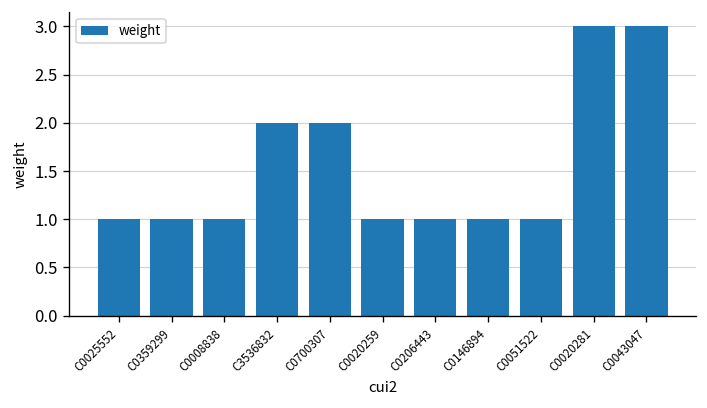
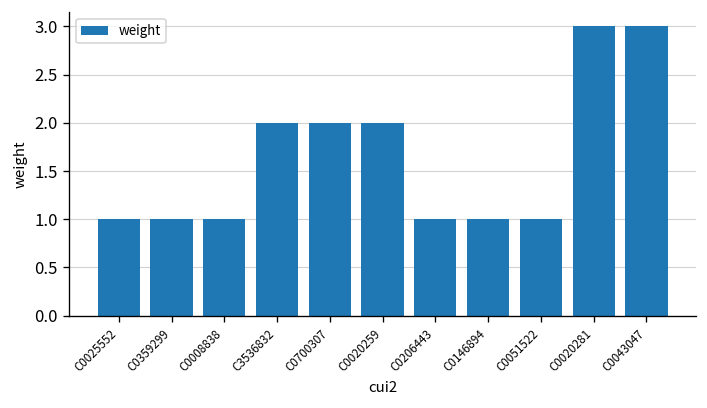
  {
    "C0025552": 1,
    "C0359299": 1,
    "C0008838": 1,
    "C3536832": 2,
    "C0700307": 2,
-   "C0020259": 1,
+   "C0020259": 2,
    "C0206443": 1,
    "C0146894": 1,
    "C0051522": 1,
    "C0020281": 3,
    "C0043047": 3
  }
